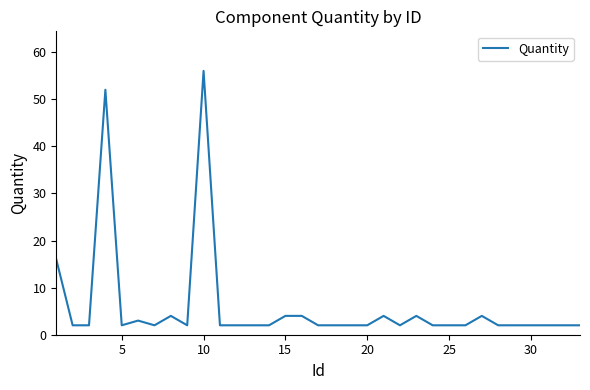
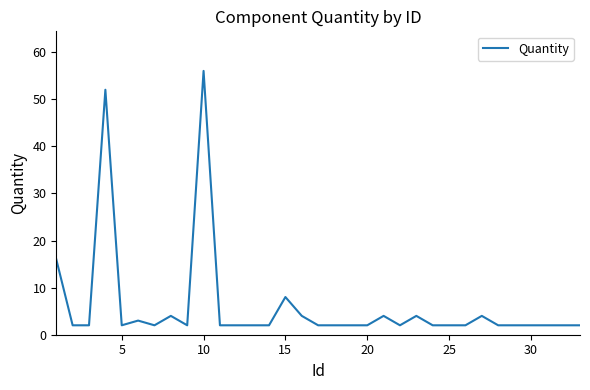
  {
    "5": 2,
    "10": 56,
-   "15": 4,
+   "15": 8,
    "20": 2,
    "25": 2,
    "30": 2
  }
